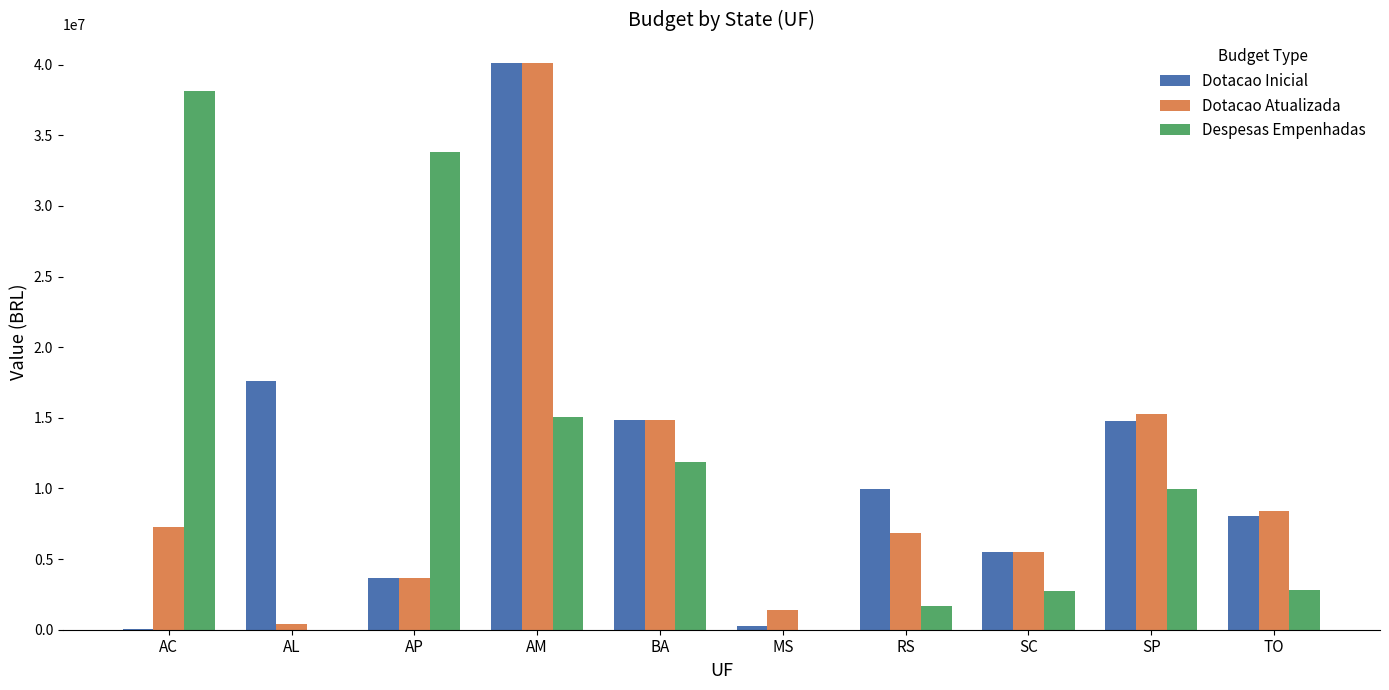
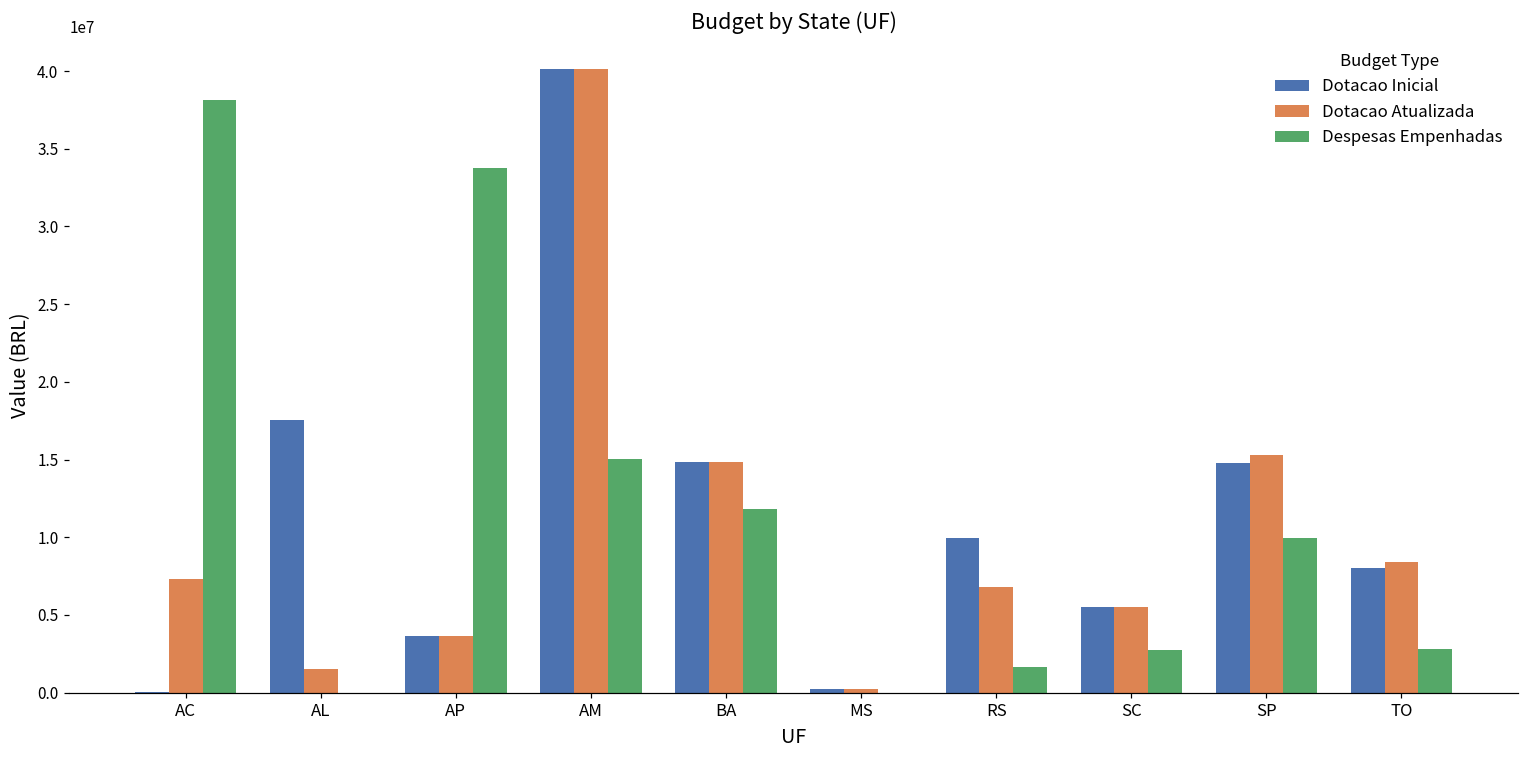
  {
    "Dotacao Inicial": {
      "AL": 17600000,
      "AP": 3700000,
      "AM": 40100000,
      "BA": 14900000,
      "MS": 200000,
      "RS": 10000000,
      "SC": 5500000,
      "SP": 14800000,
      "TO": 8000000
    },
    "Dotacao Atualizada": {
      "AC": 7300000,
-     "AL": 400000,
+     "AL": 1600000,
      "AP": 3700000,
      "AM": 40100000,
      "BA": 14900000,
-     "MS": 1400000,
+     "MS": 200000,
      "RS": 6800000,
      "SC": 5500000,
      "SP": 15300000,
      "TO": 8400000
    },
    "Despesas Empenhadas": {
      "AC": 38100000,
      "AL": 0,
      "AP": 33800000,
      "AM": 15000000,
      "BA": 11800000,
      "RS": 1700000,
      "SC": 2800000,
      "SP": 9900000,
      "TO": 2800000
    }
  }
